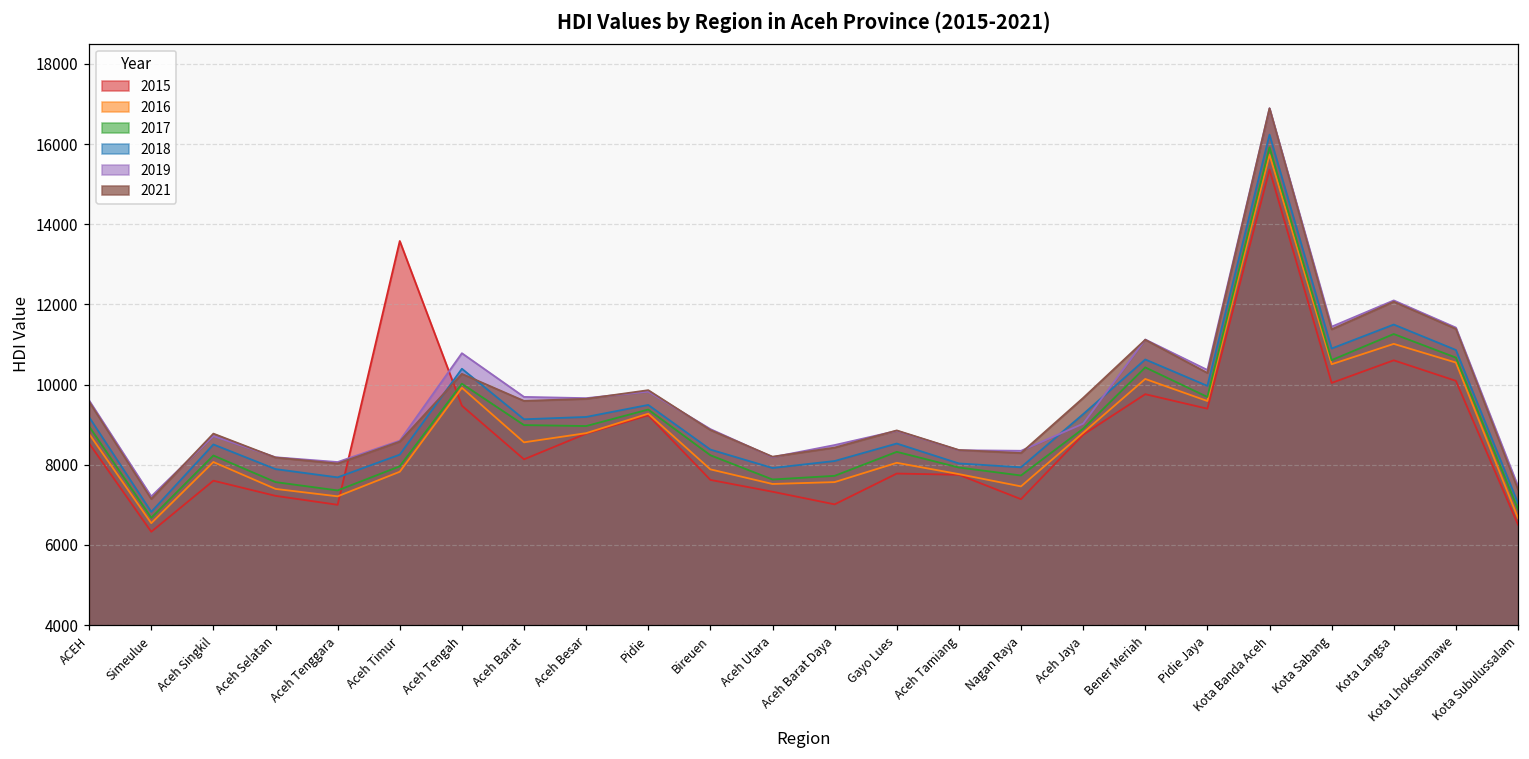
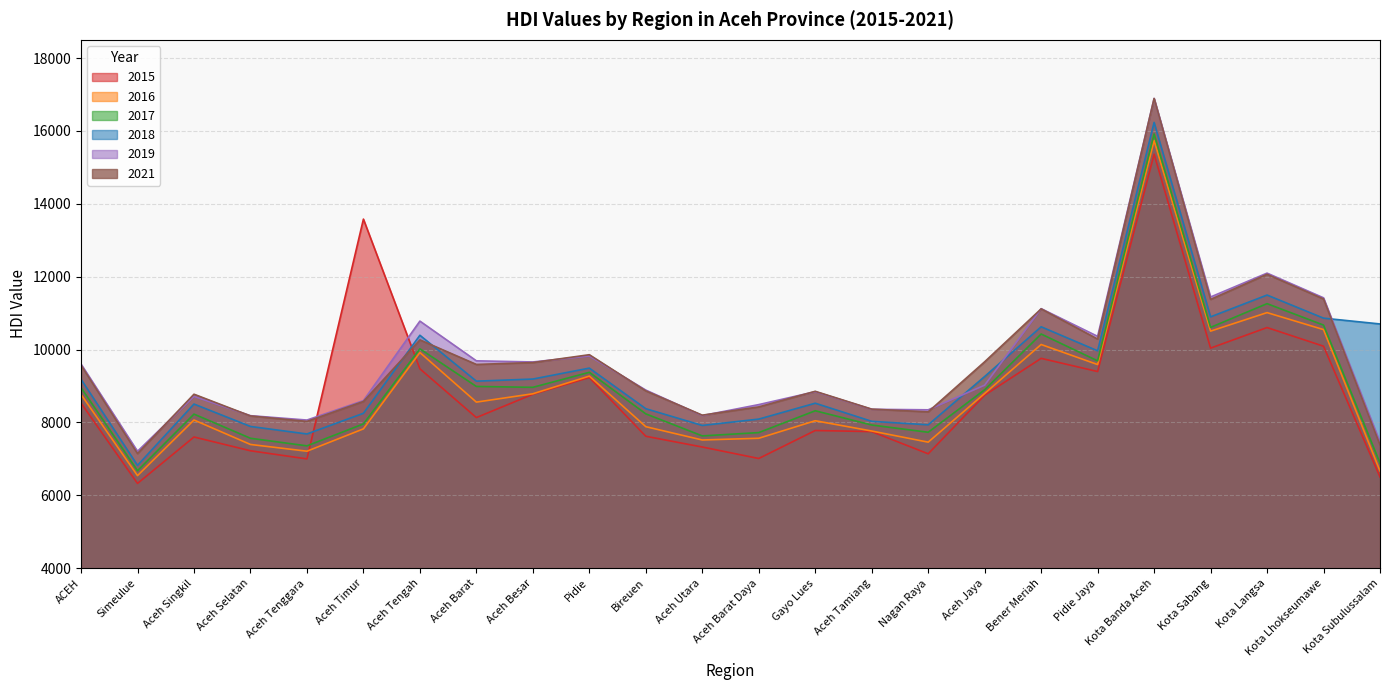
  {
    "2015": {
      "ACEH": 8500,
      "Simeulue": 6300,
      "Aceh Singkil": 7600,
      "Aceh Selatan": 7200,
      "Aceh Tenggara": 7000,
      "Aceh Timur": 13600,
      "Aceh Tengah": 9500,
      "Aceh Barat": 8100,
      "Bireuen": 7600,
      "Aceh Utara": 7300,
      "Aceh Barat Daya": 7000,
      "Gayo Lues": 7800,
      "Nagan Raya": 7100,
      "Bener Meriah": 9800,
      "Pidie Jaya": 9400,
      "Kota Banda Aceh": 15400,
      "Kota Sabang": 10000,
      "Kota Langsa": 10600,
      "Kota Lhokseumawe": 10100,
      "Kota Subulussalam": 6500
    },
    "2016": {
      "ACEH": 8800,
      "Simeulue": 6500,
      "Aceh Singkil": 8100,
      "Aceh Selatan": 7400,
      "Aceh Tenggara": 7200,
      "Aceh Timur": 7800,
      "Aceh Tengah": 9900,
      "Aceh Barat": 8600,
      "Bireuen": 7900,
      "Aceh Utara": 7500,
      "Aceh Barat Daya": 7600,
      "Gayo Lues": 8000,
      "Nagan Raya": 7500,
      "Bener Meriah": 10100,
      "Pidie Jaya": 9600,
      "Kota Banda Aceh": 15700,
      "Kota Sabang": 10500,
      "Kota Langsa": 11000,
      "Kota Lhokseumawe": 10500,
      "Kota Subulussalam": 6700
    },
    "2017": {
      "ACEH": 9000,
      "Simeulue": 6700,
      "Aceh Singkil": 8200,
      "Aceh Selatan": 7600,
      "Aceh Tenggara": 7400,
      "Aceh Timur": 8000,
      "Aceh Tengah": 10000,
      "Aceh Barat": 9000,
      "Aceh Besar": 9000,
      "Pidie": 9400,
      "Bireuen": 8200,
      "Aceh Utara": 7600,
      "Aceh Barat Daya": 7700,
      "Gayo Lues": 8300,
      "Aceh Tamiang": 7900,
      "Nagan Raya": 7700,
      "Aceh Jaya": 8900,
      "Bener Meriah": 10400,
      "Pidie Jaya": 9700,
      "Kota Banda Aceh": 15900,
      "Kota Sabang": 10600,
      "Kota Langsa": 11300,
      "Kota Lhokseumawe": 10700,
      "Kota Subulussalam": 6900
    },
    "2018": {
      "ACEH": 9200,
      "Simeulue": 6800,
      "Aceh Singkil": 8500,
      "Aceh Selatan": 7900,
      "Aceh Tenggara": 7700,
      "Aceh Timur": 8300,
      "Aceh Tengah": 10400,
      "Aceh Barat": 9100,
      "Aceh Besar": 9200,
      "Pidie": 9500,
      "Bireuen": 8400,
      "Aceh Utara": 7900,
      "Aceh Barat Daya": 8100,
      "Gayo Lues": 8500,
      "Aceh Tamiang": 8000,
      "Nagan Raya": 7900,
      "Aceh Jaya": 9300,
      "Bener Meriah": 10600,
      "Pidie Jaya": 10000,
      "Kota Banda Aceh": 16200,
      "Kota Sabang": 10900,
      "Kota Langsa": 11500,
      "Kota Lhokseumawe": 10900,
-     "Kota Subulussalam": 7000
+     "Kota Subulussalam": 10700
    },
    "2019": {
      "Aceh Tengah": 10800,
      "Aceh Barat": 9700,
      "Aceh Jaya": 9000,
      "Pidie Jaya": 10400,
      "Kota Subulussalam": 7500
    },
    "2021": {
      "Aceh Tengah": 10300,
      "Aceh Barat": 9600,
      "Aceh Jaya": 9700,
      "Pidie Jaya": 10300,
      "Kota Subulussalam": 7400
    }
  }
